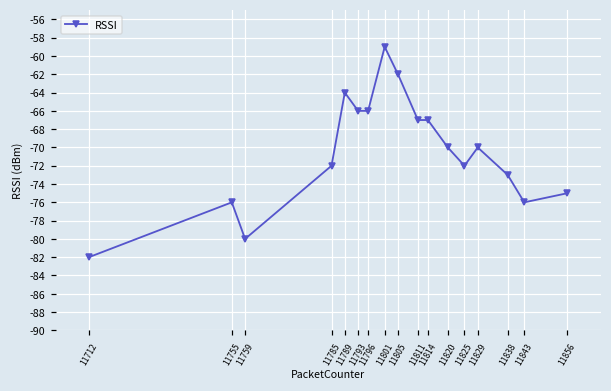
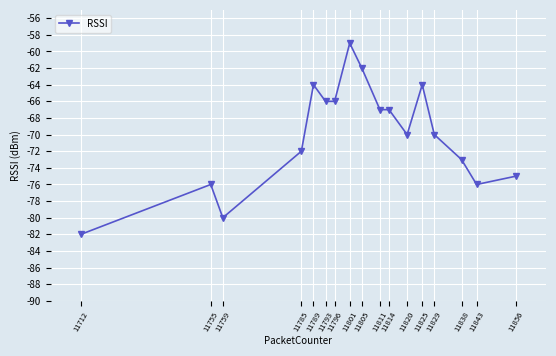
  {
    "11712": -82,
    "11755": -76,
    "11759": -80,
    "11785": -72,
    "11789": -64,
    "11793": -66,
    "11796": -66,
    "11801": -59,
    "11805": -62,
    "11811": -67,
    "11814": -67,
    "11820": -70,
-   "11825": -72,
+   "11825": -64,
    "11829": -70,
    "11838": -73,
    "11843": -76,
    "11856": -75
  }
